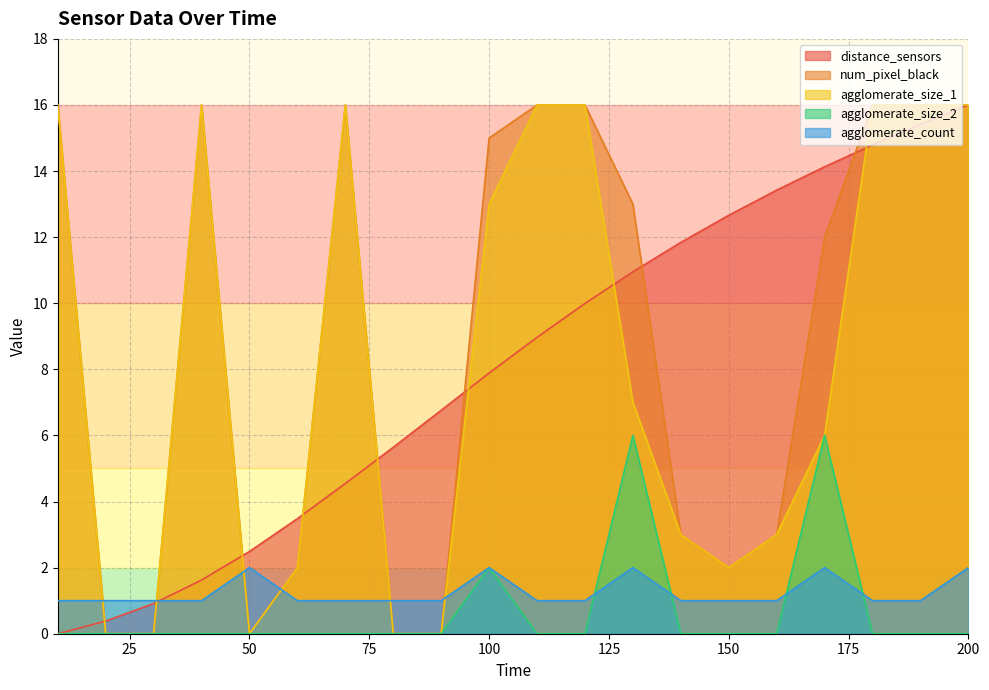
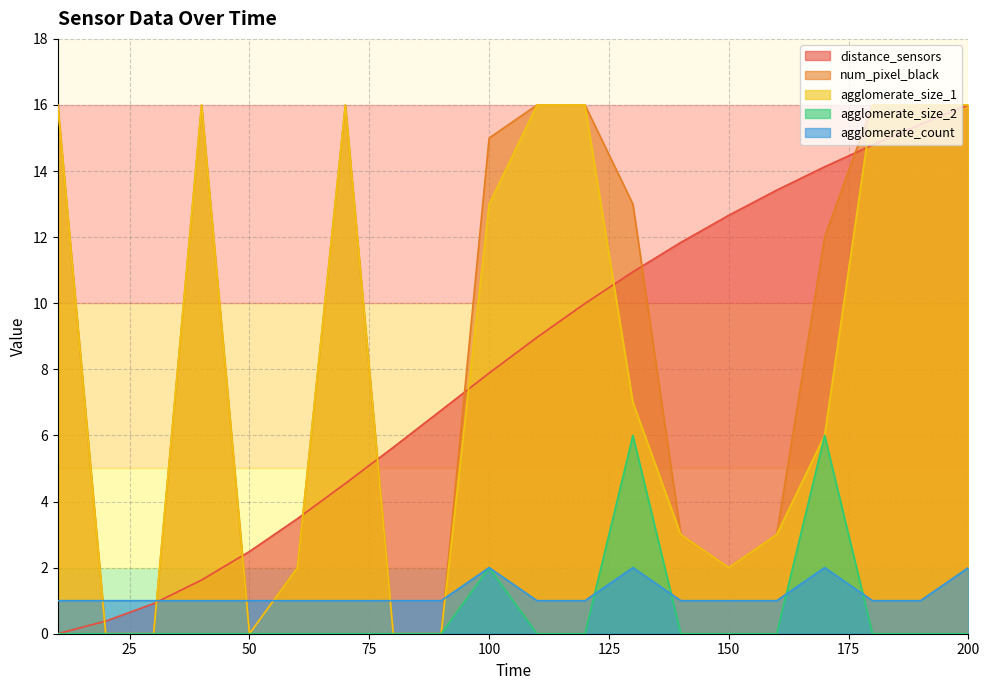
  {
    "agglomerate_size_1": {
      "100": 13
    },
    "agglomerate_size_2": {
      "150": 0,
      "200": 0
    },
    "agglomerate_count": {
-     "50": 2,
+     "50": 1,
      "150": 1,
      "200": 2
    }
  }
